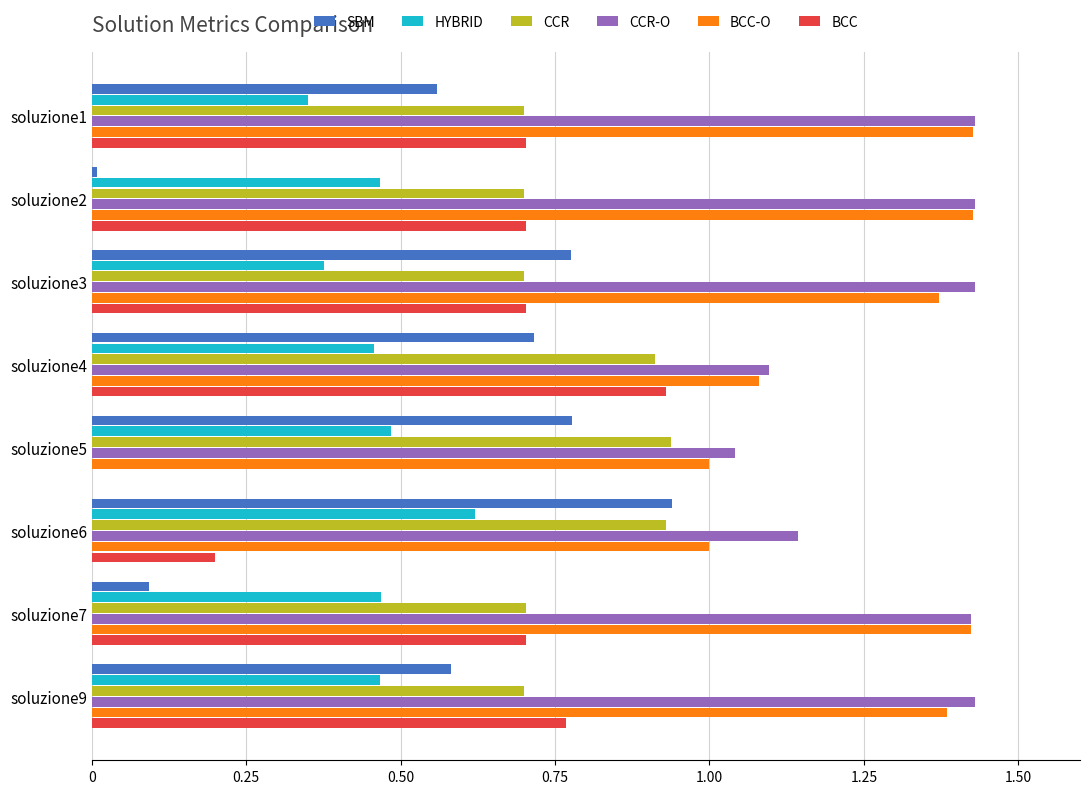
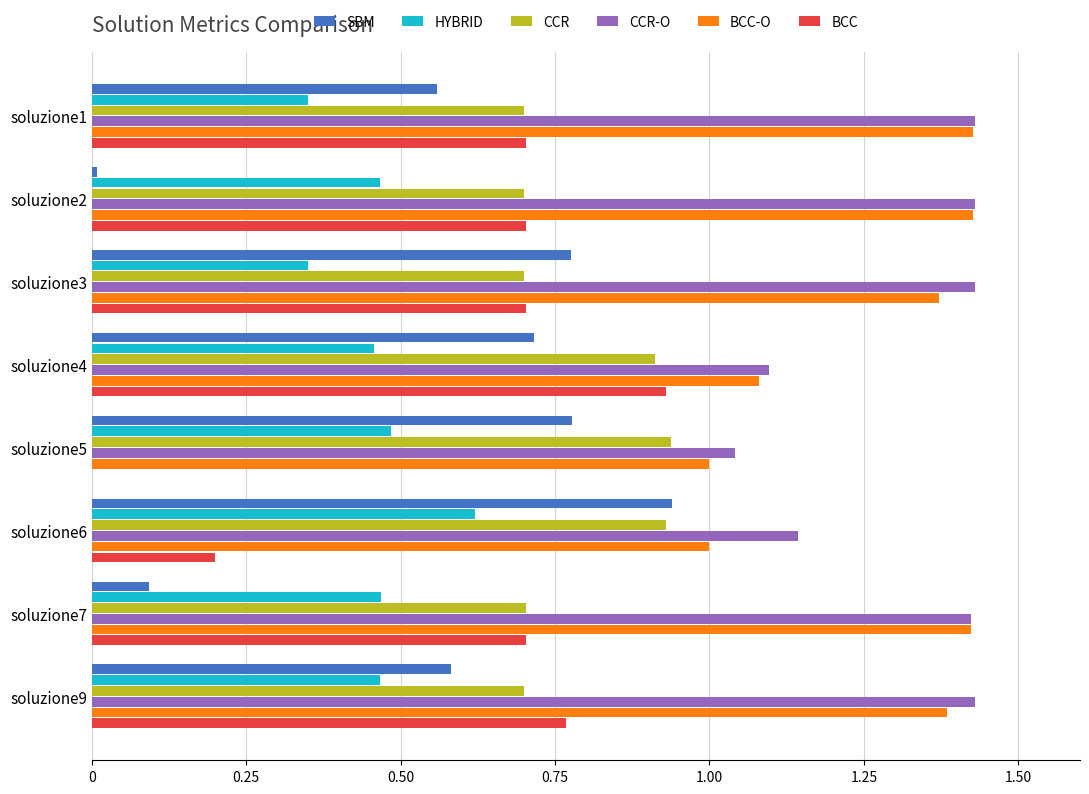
  {
    "SBM": {
      "soluzione1": 0.56,
      "soluzione2": 0.01,
      "soluzione3": 0.78,
      "soluzione4": 0.72,
      "soluzione5": 0.78,
      "soluzione6": 0.94,
      "soluzione7": 0.09,
      "soluzione9": 0.58
    },
    "HYBRID": {
      "soluzione1": 0.35,
      "soluzione2": 0.47,
-     "soluzione3": 0.38,
+     "soluzione3": 0.35,
      "soluzione4": 0.46,
      "soluzione5": 0.48,
      "soluzione6": 0.62,
      "soluzione7": 0.47,
      "soluzione9": 0.47
    },
    "CCR": {
      "soluzione1": 0.70,
      "soluzione2": 0.70,
      "soluzione3": 0.70,
      "soluzione4": 0.91,
      "soluzione5": 0.94,
      "soluzione6": 0.93,
      "soluzione7": 0.70,
      "soluzione9": 0.70
    },
    "CCR-O": {
      "soluzione1": 1.43,
      "soluzione2": 1.43,
      "soluzione3": 1.43,
      "soluzione4": 1.10,
      "soluzione5": 1.04,
      "soluzione6": 1.14,
      "soluzione7": 1.42,
      "soluzione9": 1.43
    },
    "BCC-O": {
      "soluzione1": 1.43,
      "soluzione2": 1.43,
      "soluzione3": 1.37,
      "soluzione4": 1.08,
      "soluzione5": 1.00,
      "soluzione6": 1.00,
      "soluzione7": 1.42,
      "soluzione9": 1.39
    },
    "BCC": {
      "soluzione1": 0.70,
      "soluzione2": 0.70,
      "soluzione3": 0.70,
      "soluzione4": 0.93,
      "soluzione5": 0.00,
      "soluzione6": 0.20,
      "soluzione7": 0.70,
      "soluzione9": 0.77
    }
  }
